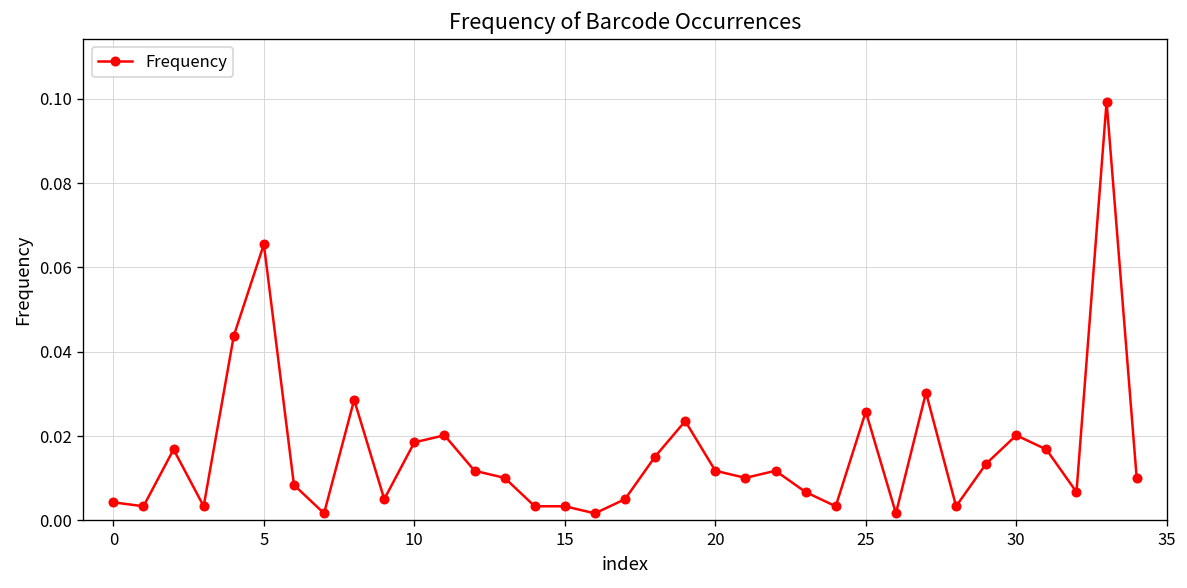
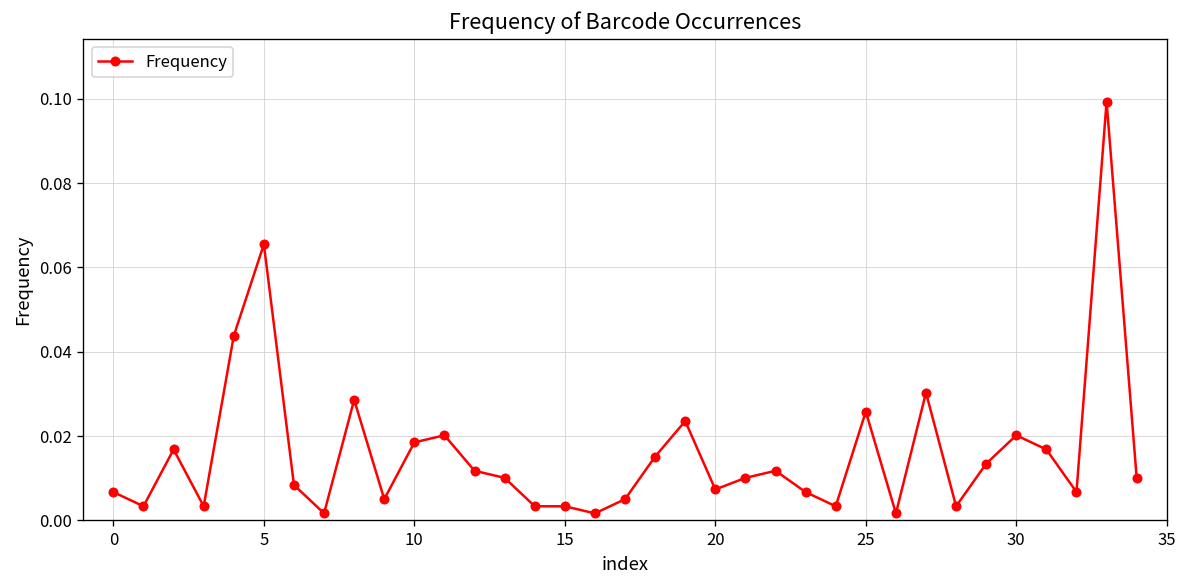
  {
-   "0": 0.004,
+   "0": 0.007,
    "5": 0.065,
    "10": 0.019,
    "15": 0.003,
-   "20": 0.012,
+   "20": 0.007,
    "25": 0.026,
    "30": 0.020
  }
